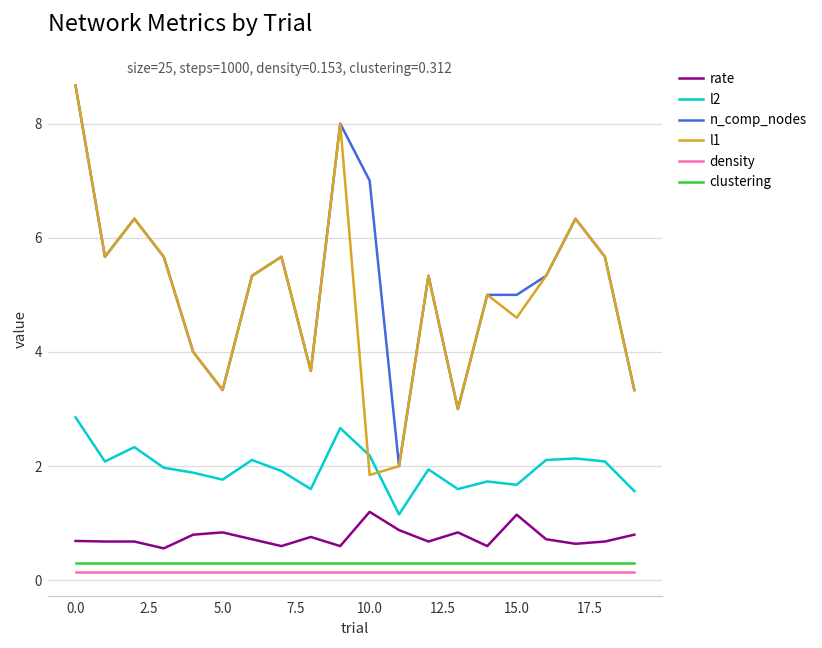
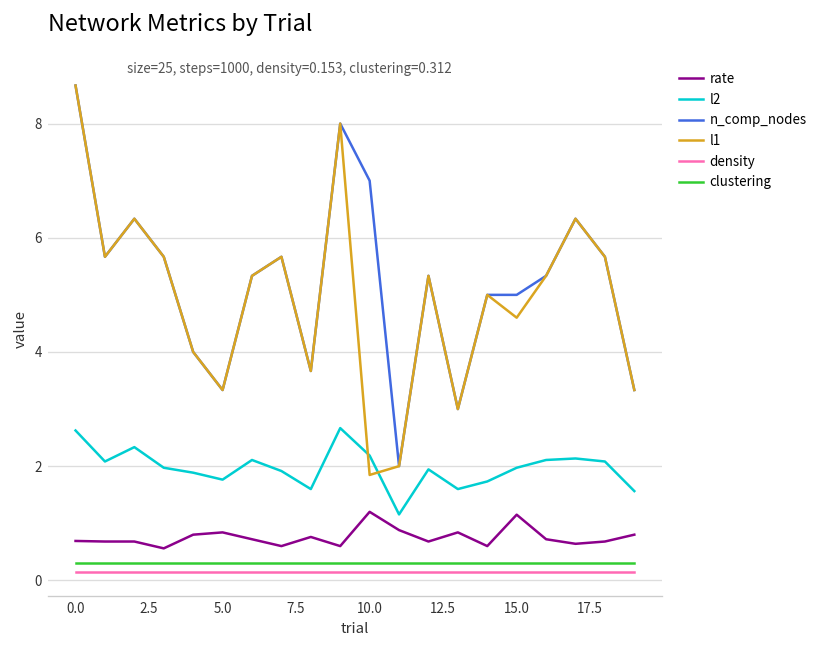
  {
    "rate": {
      "0.0": 0.7,
      "5.0": 0.8,
      "10.0": 1.2,
      "15.0": 1.2
    },
    "l2": {
-     "0.0": 2.9,
+     "0.0": 2.6,
      "5.0": 1.8,
      "10.0": 2.2,
-     "15.0": 1.7
+     "15.0": 2.0
    },
    "n_comp_nodes": {
      "10.0": 7.0,
      "15.0": 5.0
    },
    "l1": {
      "10.0": 1.8,
      "15.0": 4.6
    },
    "density": {
      "0.0": 0.2,
      "5.0": 0.2,
      "10.0": 0.2,
      "15.0": 0.2
    },
    "clustering": {
      "0.0": 0.3,
      "5.0": 0.3,
      "10.0": 0.3,
      "15.0": 0.3
    }
  }
